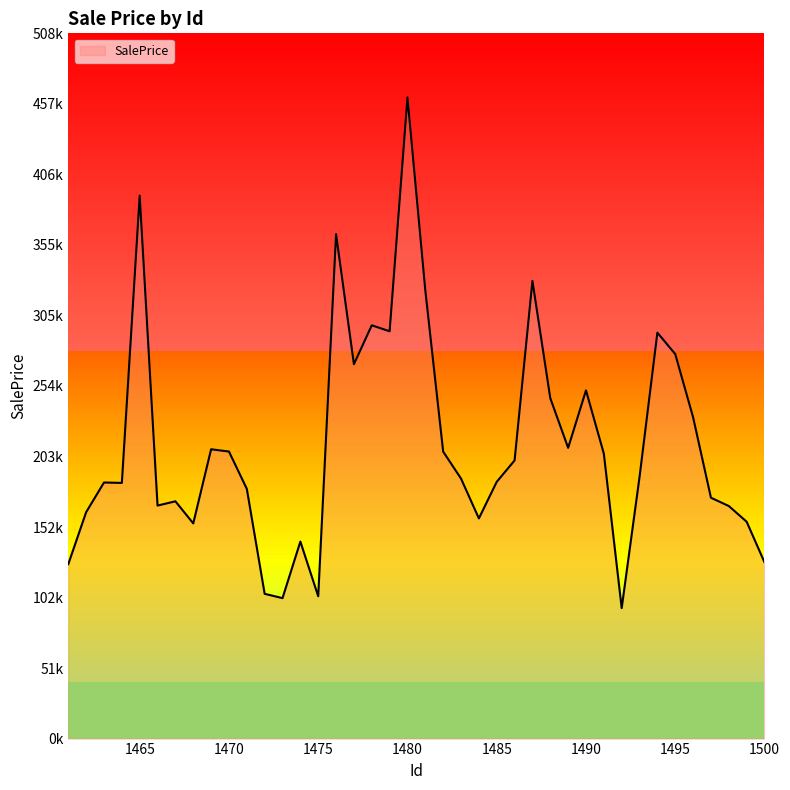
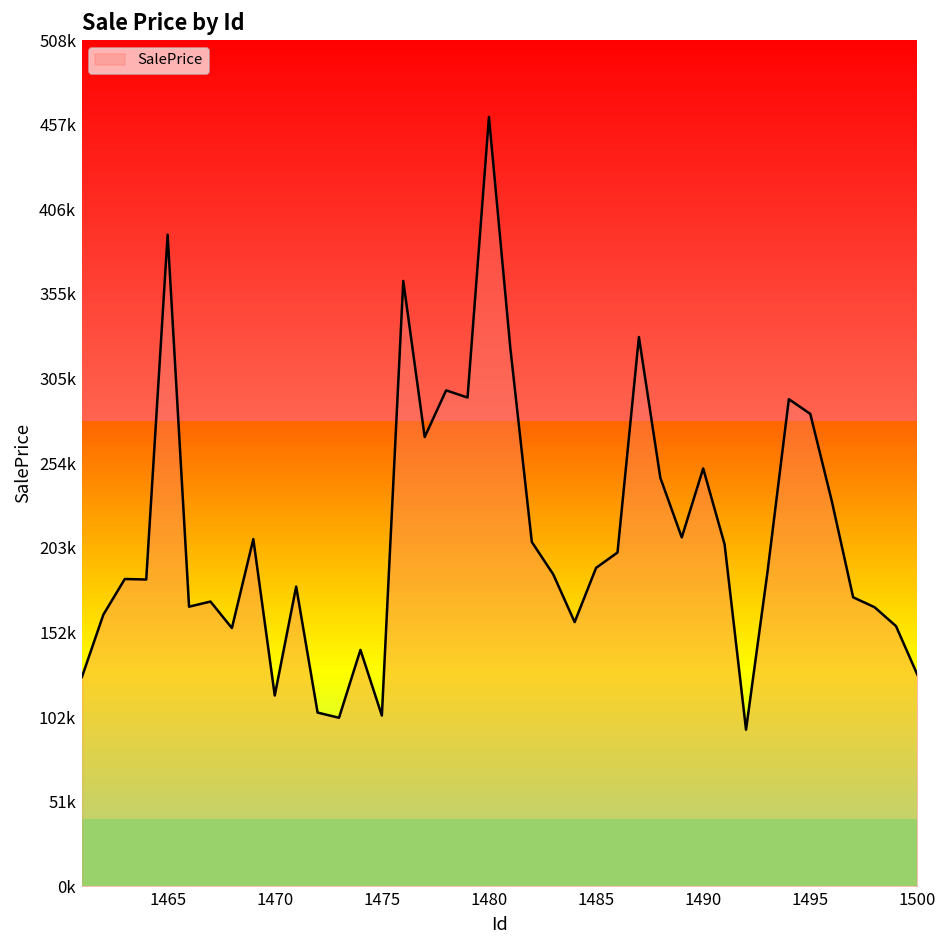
  {
    "1465": 391000,
-   "1470": 207000,
+   "1470": 114000,
    "1475": 102000,
    "1480": 462000,
-   "1485": 185000,
+   "1485": 191000,
    "1490": 251000,
-   "1495": 277000,
+   "1495": 283000,
    "1500": 127000
  }
